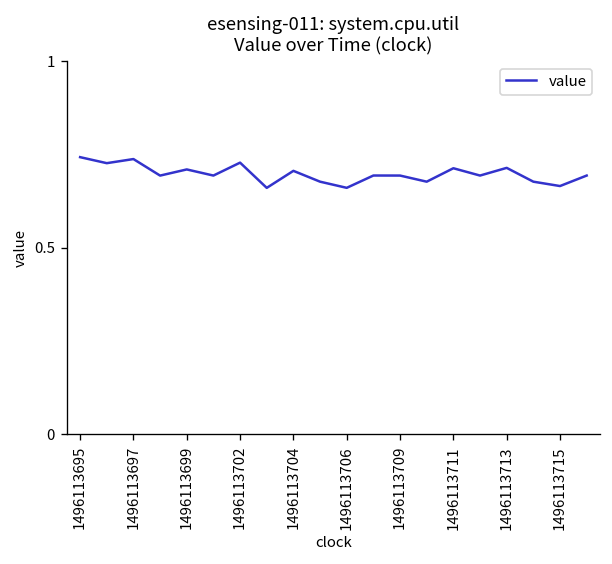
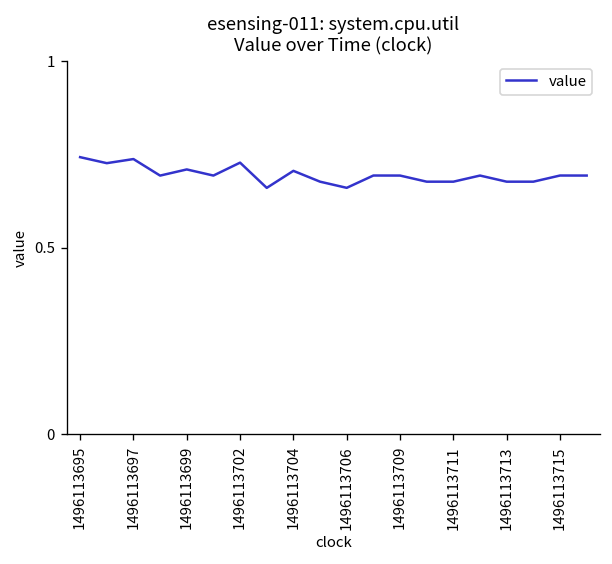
  {
    "1496113695": 0.74,
    "1496113697": 0.74,
    "1496113699": 0.71,
    "1496113702": 0.73,
    "1496113704": 0.71,
    "1496113706": 0.66,
    "1496113709": 0.69,
-   "1496113711": 0.71,
-   "1496113713": 0.71,
-   "1496113715": 0.67
+   "1496113711": 0.68,
+   "1496113713": 0.68,
+   "1496113715": 0.69
  }
